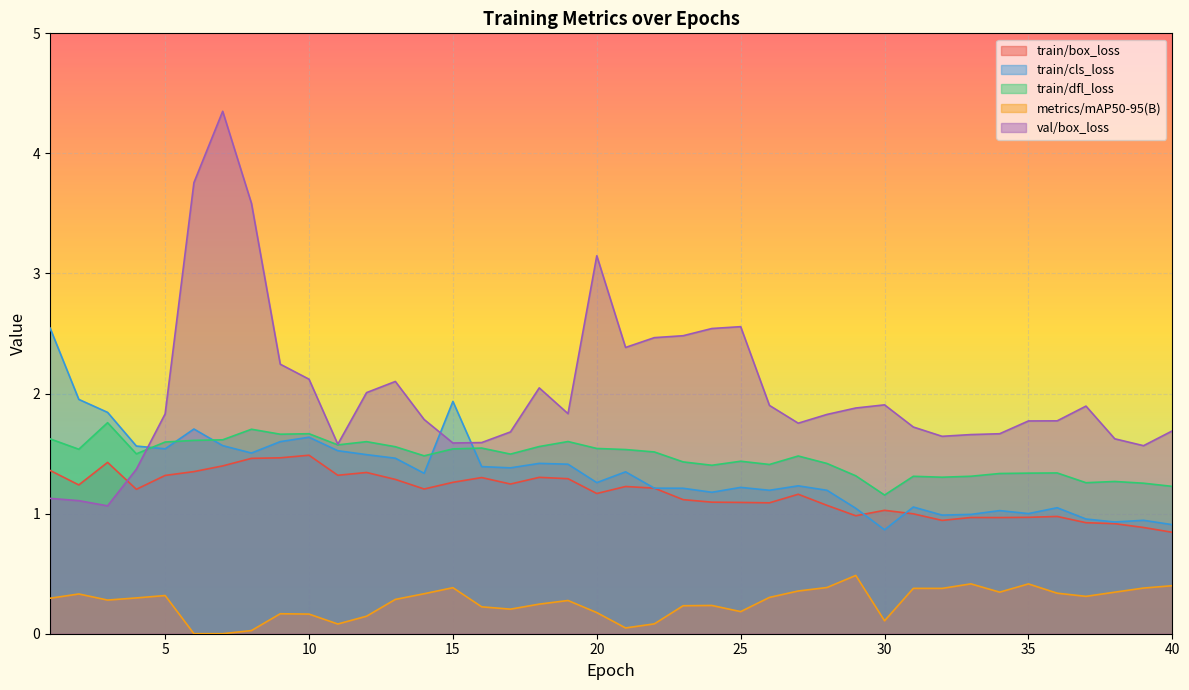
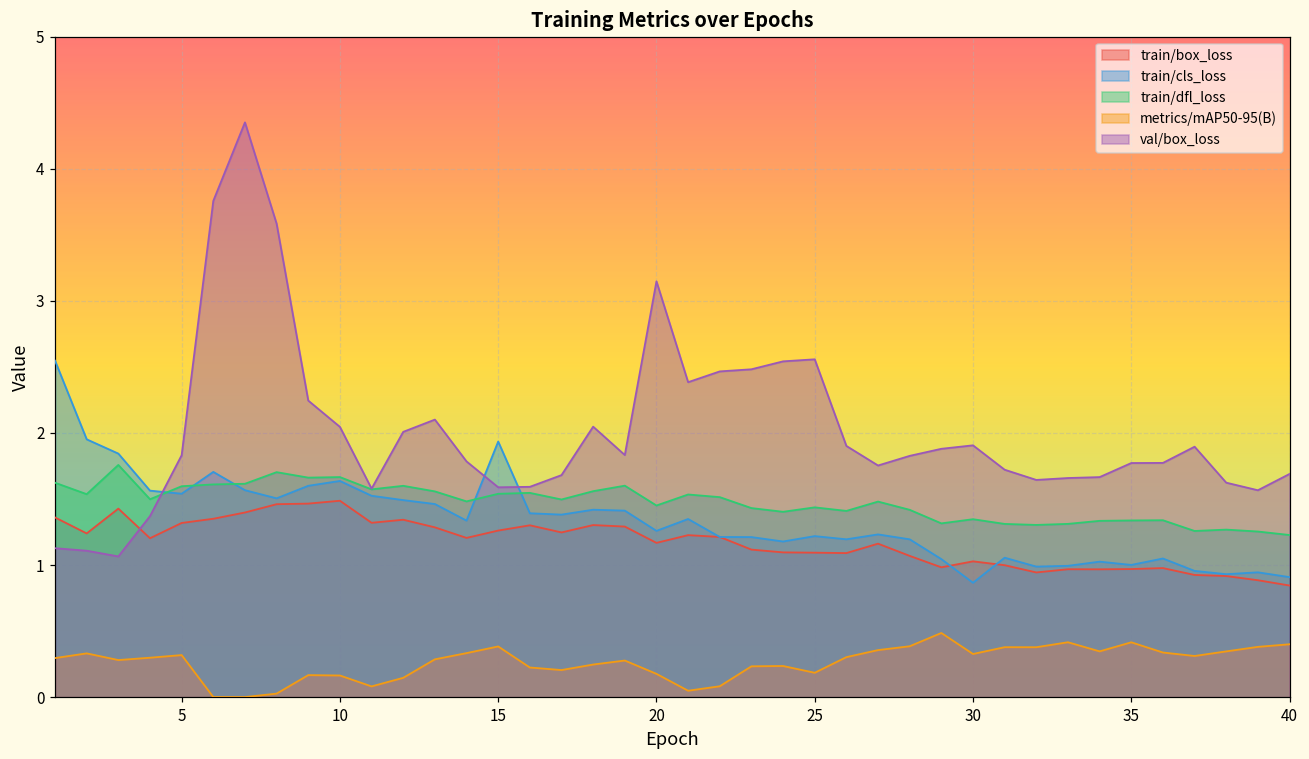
  {
    "train/box_loss": {
      "5": 1.32,
      "10": 1.49,
      "15": 1.26,
      "20": 1.17,
      "25": 1.09,
      "30": 1.03,
      "35": 0.97,
      "40": 0.84
    },
    "train/cls_loss": {
      "5": 1.54,
      "10": 1.64,
      "15": 1.93,
      "20": 1.26,
      "25": 1.22,
      "30": 0.87,
      "35": 1.00,
      "40": 0.91
    },
    "train/dfl_loss": {
      "5": 1.60,
      "10": 1.67,
      "15": 1.54,
-     "20": 1.54,
+     "20": 1.45,
      "25": 1.44,
-     "30": 1.15,
+     "30": 1.35,
      "35": 1.34,
      "40": 1.23
    },
    "metrics/mAP50-95(B)": {
      "5": 0.32,
      "10": 0.16,
      "15": 0.38,
      "20": 0.18,
      "25": 0.18,
-     "30": 0.11,
+     "30": 0.33,
      "35": 0.41,
      "40": 0.40
    },
    "val/box_loss": {
      "5": 1.83,
-     "10": 2.12,
+     "10": 2.05,
      "15": 1.59,
      "20": 3.15,
      "25": 2.56,
      "30": 1.91,
      "35": 1.77,
      "40": 1.69
    }
  }
